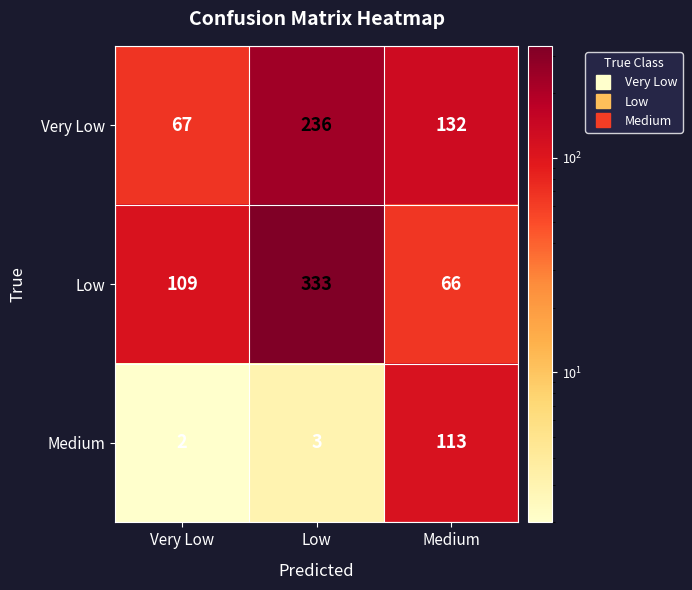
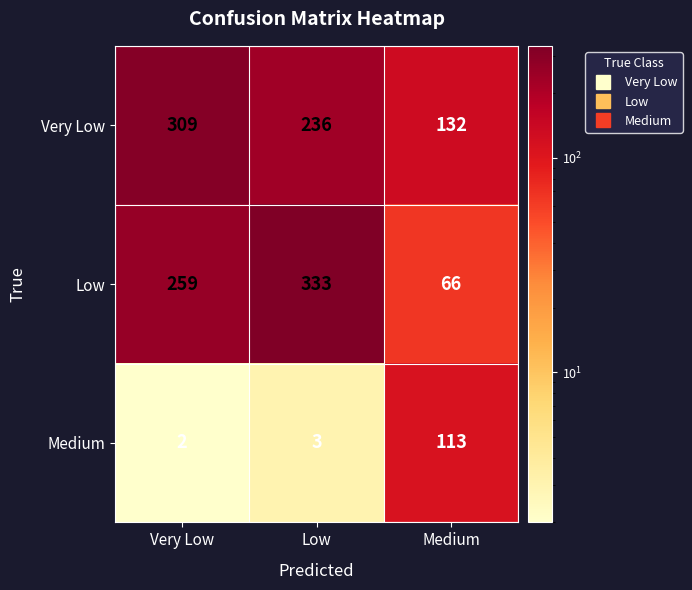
  {
    "Very Low": {
-     "Very Low": 67,
+     "Very Low": 309,
      "Low": 236,
      "Medium": 132
    },
    "Low": {
-     "Very Low": 109,
+     "Very Low": 259,
      "Low": 333,
      "Medium": 66
    },
    "Medium": {
      "Very Low": 2,
      "Low": 3,
      "Medium": 113
    }
  }
